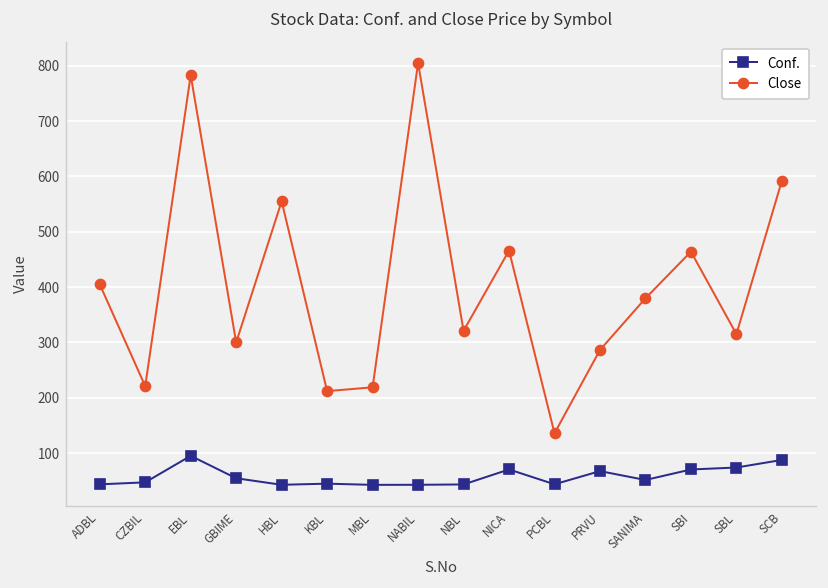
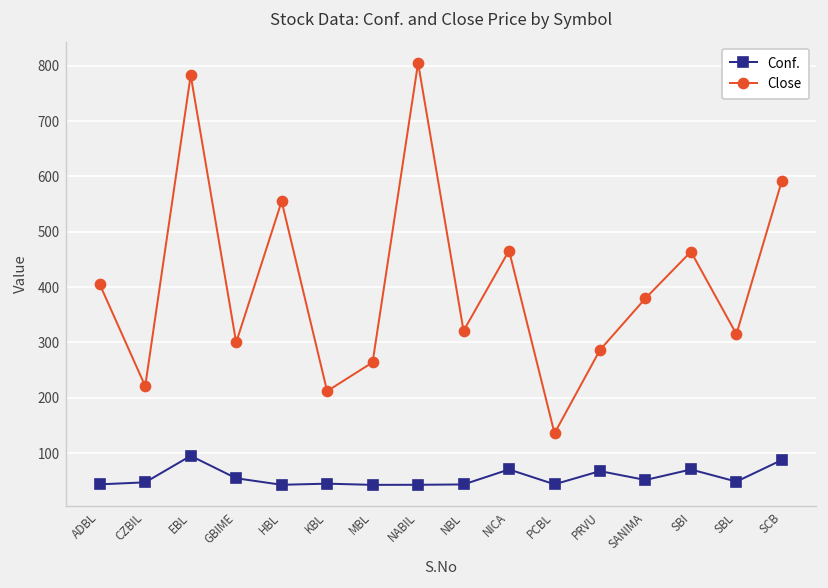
  {
    "Conf.": {
      "ADBL": 40,
      "CZBIL": 50,
      "EBL": 100,
      "GBIME": 50,
      "HBL": 40,
      "KBL": 40,
      "MBL": 40,
      "NABIL": 40,
      "NBL": 40,
      "NICA": 70,
      "PCBL": 40,
      "PRVU": 70,
      "SANIMA": 50,
      "SBI": 70,
-     "SBL": 70,
+     "SBL": 50,
      "SCB": 90
    },
    "Close": {
      "ADBL": 410,
      "CZBIL": 220,
      "EBL": 780,
      "GBIME": 300,
      "HBL": 560,
      "KBL": 210,
-     "MBL": 220,
+     "MBL": 260,
      "NABIL": 810,
      "NBL": 320,
      "NICA": 470,
      "PCBL": 140,
      "PRVU": 290,
      "SANIMA": 380,
      "SBI": 460,
      "SBL": 320,
      "SCB": 590
    }
  }
